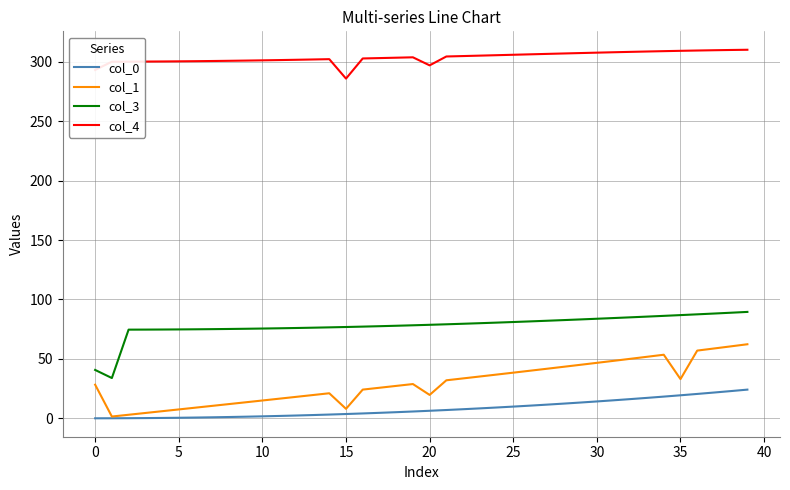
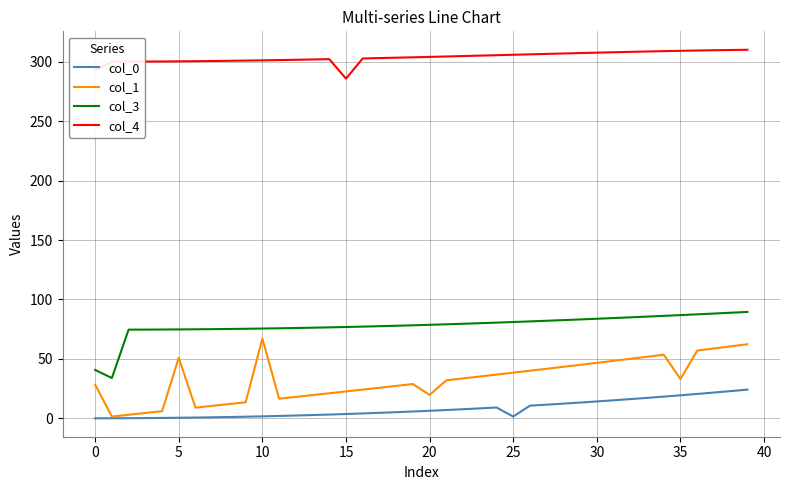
  {
    "col_0": {
      "0": 0,
      "5": 0,
      "10": 2,
      "15": 4,
      "20": 6,
-     "25": 10,
+     "25": 1,
      "30": 14,
      "35": 19
    },
    "col_1": {
      "0": 28,
-     "5": 7,
-     "10": 15,
-     "15": 8,
+     "5": 51,
+     "10": 67,
+     "15": 23,
      "20": 20,
      "25": 38,
      "30": 47,
      "35": 33
    },
    "col_3": {
      "0": 41,
      "5": 75,
      "10": 76,
      "15": 77,
      "20": 79,
      "25": 81,
      "30": 84,
      "35": 87
    },
    "col_4": {
      "5": 300,
      "10": 301,
      "15": 286,
-     "20": 297,
+     "20": 304,
      "25": 306,
      "30": 308,
      "35": 309
    }
  }
